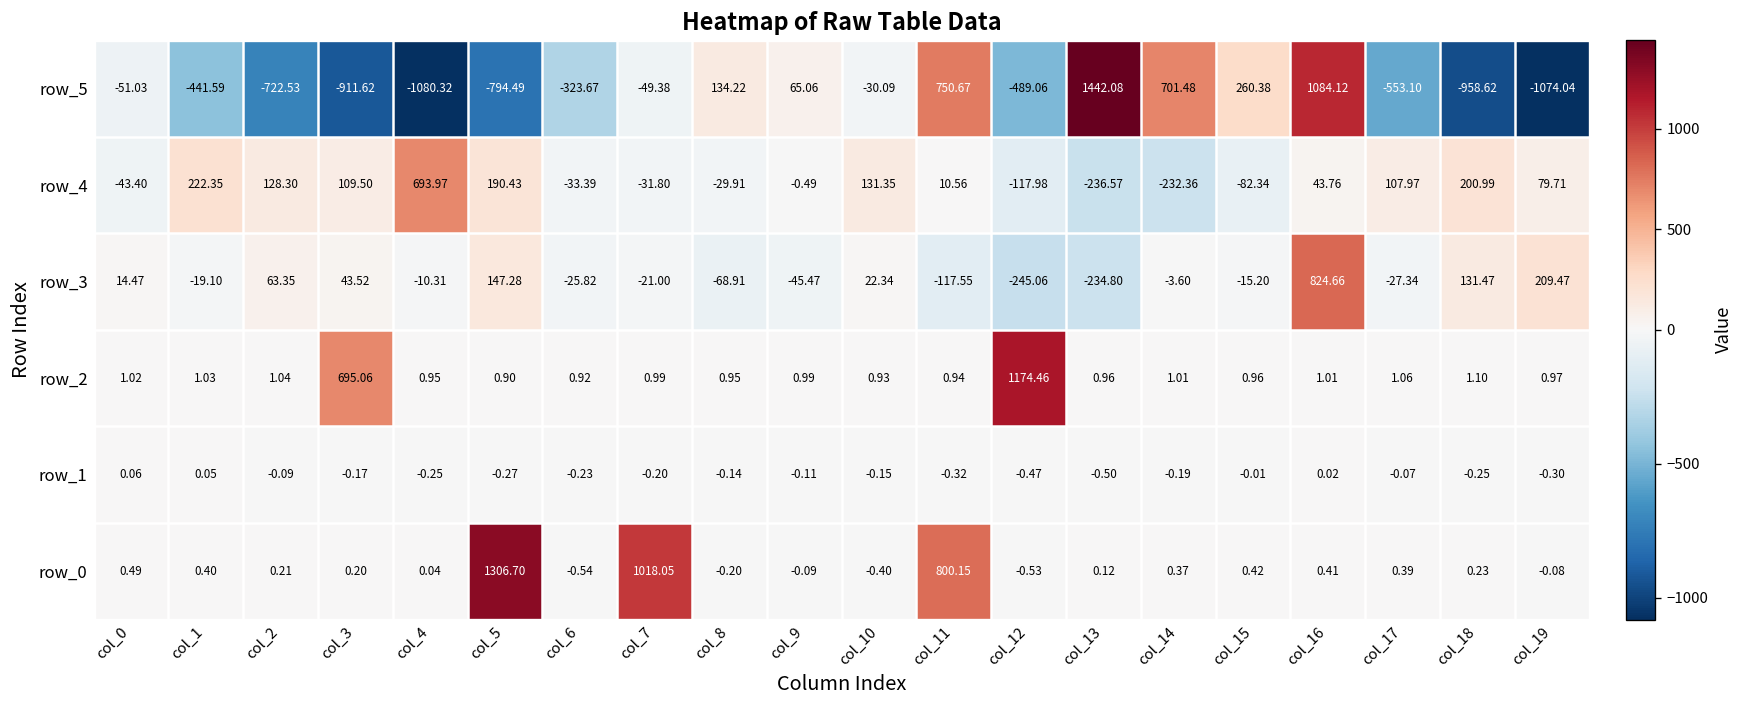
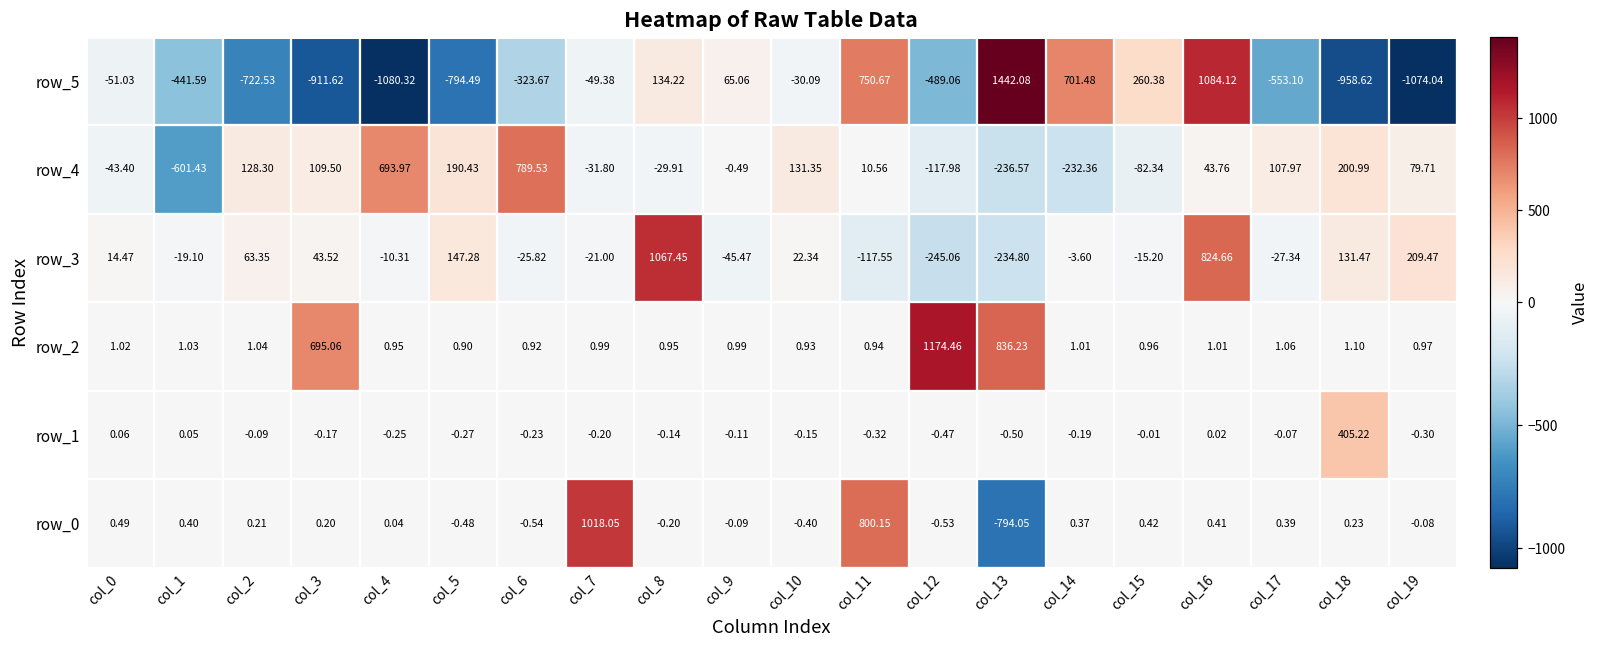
  {
    "row_5": {
      "col_0": -51.03,
      "col_1": -441.59,
      "col_2": -722.53,
      "col_3": -911.62,
      "col_4": -1080.32,
      "col_5": -794.49,
      "col_6": -323.67,
      "col_7": -49.38,
      "col_8": 134.22,
      "col_9": 65.06,
      "col_10": -30.09,
      "col_11": 750.67,
      "col_12": -489.06,
      "col_13": 1442.08,
      "col_14": 701.48,
      "col_15": 260.38,
      "col_16": 1084.12,
      "col_17": -553.10,
      "col_18": -958.62,
      "col_19": -1074.04
    },
    "row_4": {
      "col_0": -43.40,
-     "col_1": 222.35,
+     "col_1": -601.43,
      "col_2": 128.30,
      "col_3": 109.50,
      "col_4": 693.97,
      "col_5": 190.43,
-     "col_6": -33.39,
+     "col_6": 789.53,
      "col_7": -31.80,
      "col_8": -29.91,
      "col_9": -0.49,
      "col_10": 131.35,
      "col_11": 10.56,
      "col_12": -117.98,
      "col_13": -236.57,
      "col_14": -232.36,
      "col_15": -82.34,
      "col_16": 43.76,
      "col_17": 107.97,
      "col_18": 200.99,
      "col_19": 79.71
    },
    "row_3": {
      "col_0": 14.47,
      "col_1": -19.10,
      "col_2": 63.35,
      "col_3": 43.52,
      "col_4": -10.31,
      "col_5": 147.28,
      "col_6": -25.82,
      "col_7": -21.00,
-     "col_8": -68.91,
+     "col_8": 1067.45,
      "col_9": -45.47,
      "col_10": 22.34,
      "col_11": -117.55,
      "col_12": -245.06,
      "col_13": -234.80,
      "col_14": -3.60,
      "col_15": -15.20,
      "col_16": 824.66,
      "col_17": -27.34,
      "col_18": 131.47,
      "col_19": 209.47
    },
    "row_2": {
      "col_0": 1.02,
      "col_1": 1.03,
      "col_2": 1.04,
      "col_3": 695.06,
      "col_4": 0.95,
      "col_5": 0.90,
      "col_6": 0.92,
      "col_7": 0.99,
      "col_8": 0.95,
      "col_9": 0.99,
      "col_10": 0.93,
      "col_11": 0.94,
      "col_12": 1174.46,
-     "col_13": 0.96,
+     "col_13": 836.23,
      "col_14": 1.01,
      "col_15": 0.96,
      "col_16": 1.01,
      "col_17": 1.06,
      "col_18": 1.10,
      "col_19": 0.97
    },
    "row_1": {
      "col_0": 0.06,
      "col_1": 0.05,
      "col_2": -0.09,
      "col_3": -0.17,
      "col_4": -0.25,
      "col_5": -0.27,
      "col_6": -0.23,
      "col_7": -0.20,
      "col_8": -0.14,
      "col_9": -0.11,
      "col_10": -0.15,
      "col_11": -0.32,
      "col_12": -0.47,
      "col_13": -0.50,
      "col_14": -0.19,
      "col_15": -0.01,
      "col_16": 0.02,
      "col_17": -0.07,
-     "col_18": -0.25,
+     "col_18": 405.22,
      "col_19": -0.30
    },
    "row_0": {
      "col_0": 0.49,
      "col_1": 0.40,
      "col_2": 0.21,
      "col_3": 0.20,
      "col_4": 0.04,
-     "col_5": 1306.70,
+     "col_5": -0.48,
      "col_6": -0.54,
      "col_7": 1018.05,
      "col_8": -0.20,
      "col_9": -0.09,
      "col_10": -0.40,
      "col_11": 800.15,
      "col_12": -0.53,
-     "col_13": 0.12,
+     "col_13": -794.05,
      "col_14": 0.37,
      "col_15": 0.42,
      "col_16": 0.41,
      "col_17": 0.39,
      "col_18": 0.23,
      "col_19": -0.08
    }
  }
